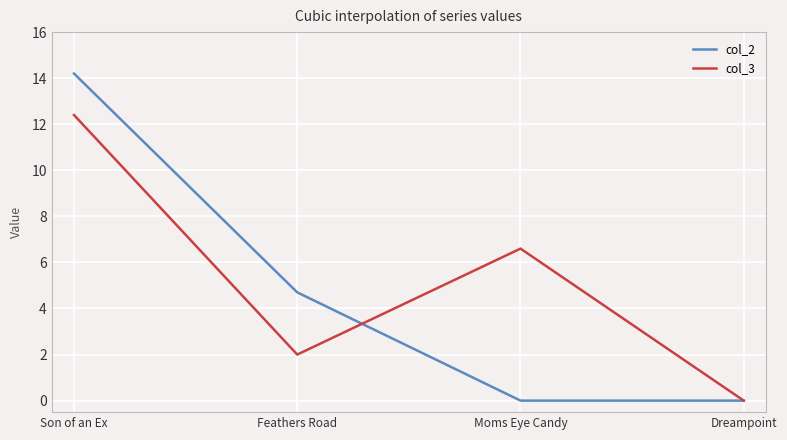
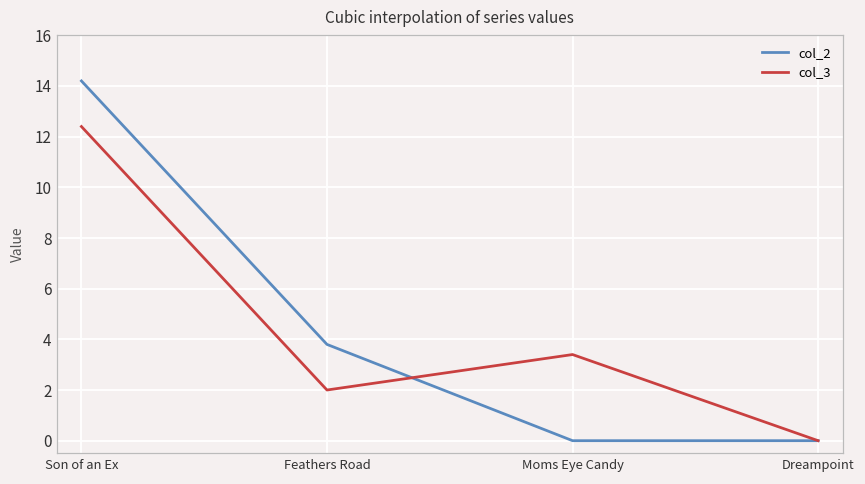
  {
    "col_2": {
      "Son of an Ex": 14.2,
-     "Feathers Road": 4.7,
+     "Feathers Road": 3.8,
      "Moms Eye Candy": 0.0
    },
    "col_3": {
      "Son of an Ex": 12.4,
      "Feathers Road": 2.0,
-     "Moms Eye Candy": 6.6
+     "Moms Eye Candy": 3.4
    }
  }
